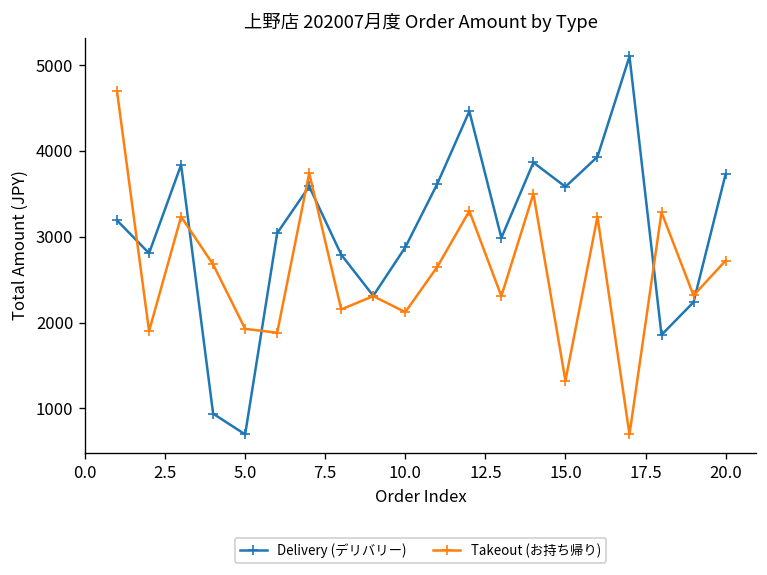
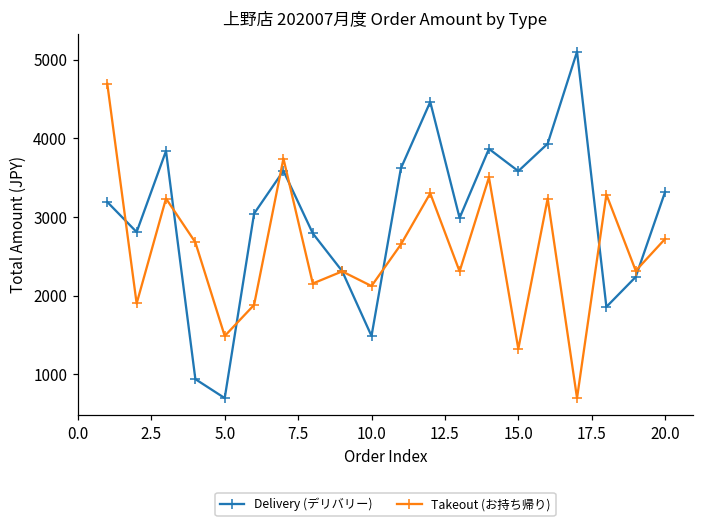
  {
    "Delivery (デリバリー)": {
      "5.0": 700,
-     "10.0": 2900,
+     "10.0": 1500,
      "15.0": 3600,
-     "20.0": 3700
+     "20.0": 3300
    },
    "Takeout (お持ち帰り)": {
-     "5.0": 1900,
+     "5.0": 1500,
      "10.0": 2100,
      "15.0": 1300,
      "20.0": 2700
    }
  }
